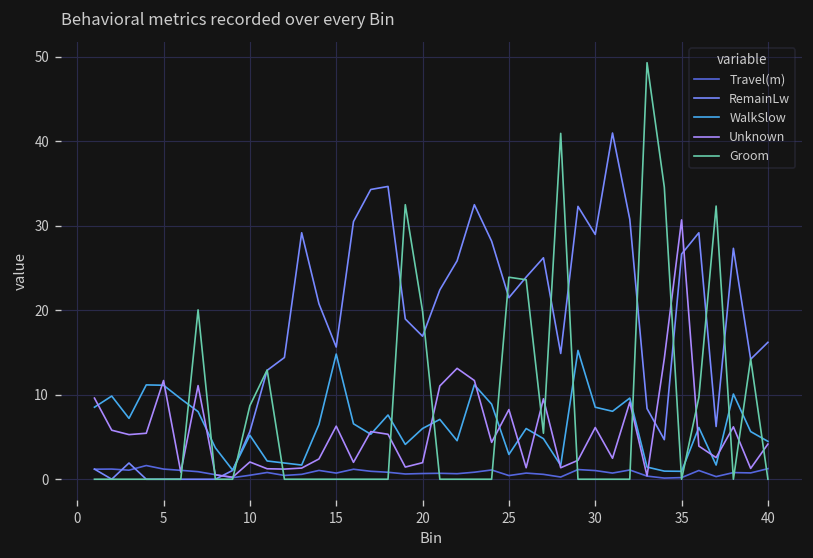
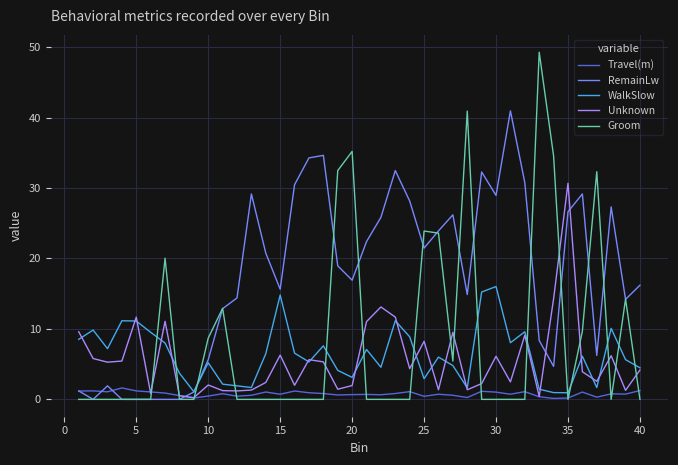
  {
    "WalkSlow": {
      "5": 11,
      "10": 5,
      "15": 15,
-     "20": 6,
+     "20": 3,
      "25": 3,
-     "30": 9,
+     "30": 16,
      "35": 1
    },
    "Groom": {
      "10": 9,
      "15": 0,
-     "20": 20,
+     "20": 35,
      "25": 24,
      "30": 0,
      "40": 0
    }
  }
